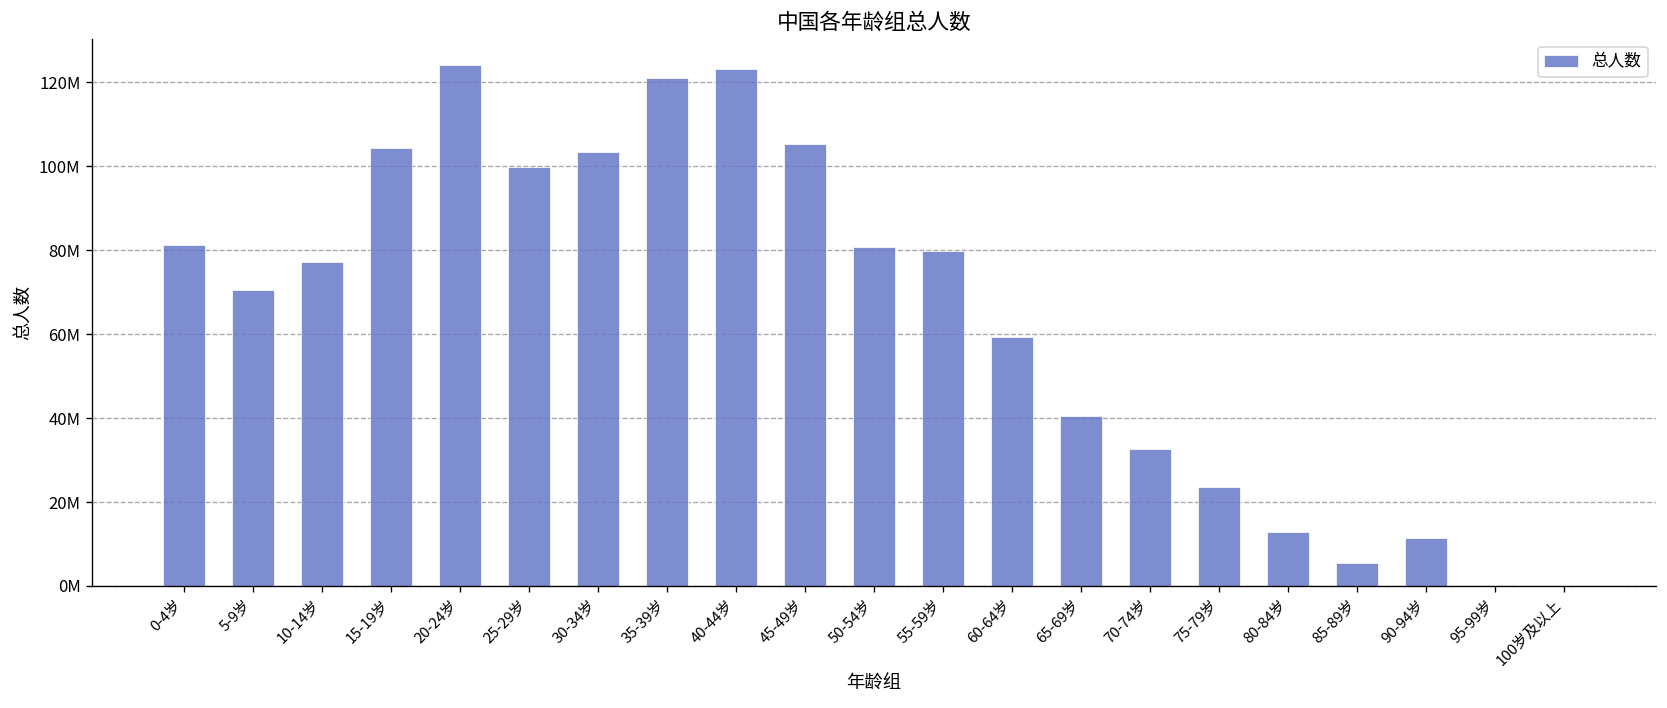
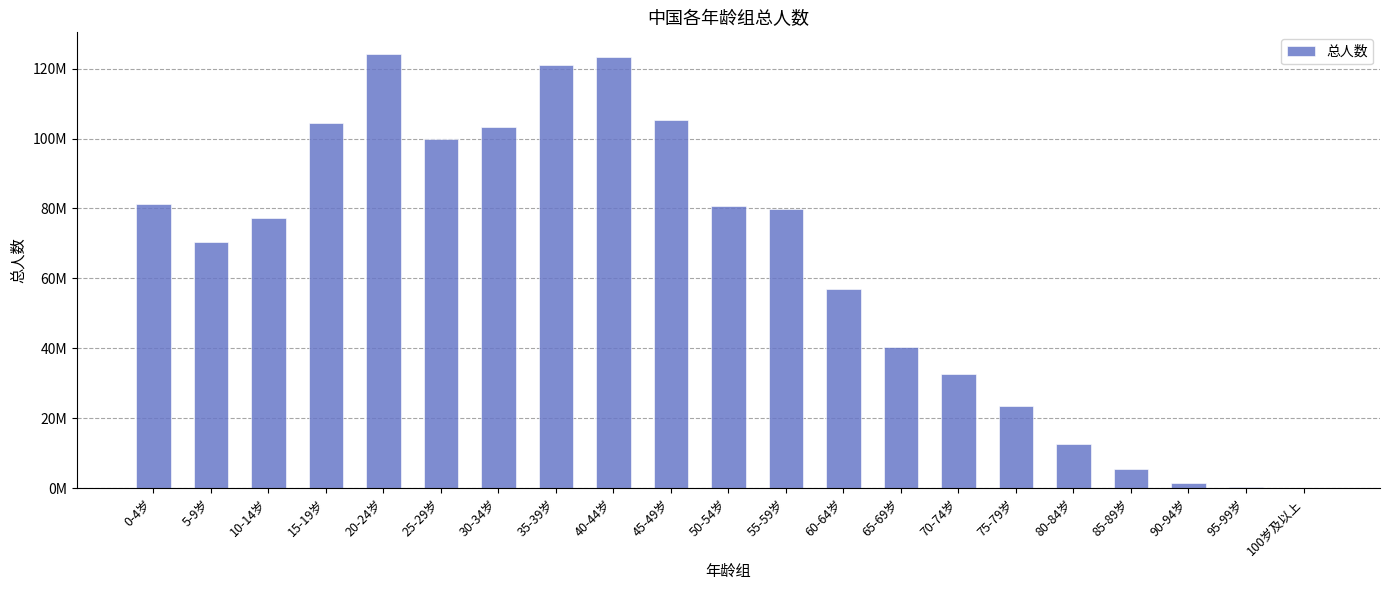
  {
    "0-4岁": 81000000,
    "5-9岁": 70000000,
    "10-14岁": 77000000,
    "15-19岁": 104000000,
    "20-24岁": 124000000,
    "25-29岁": 100000000,
    "30-34岁": 103000000,
    "35-39岁": 121000000,
    "40-44岁": 123000000,
    "45-49岁": 105000000,
    "50-54岁": 81000000,
    "55-59岁": 80000000,
-   "60-64岁": 59000000,
+   "60-64岁": 57000000,
    "65-69岁": 40000000,
    "70-74岁": 33000000,
    "75-79岁": 23000000,
    "80-84岁": 13000000,
    "85-89岁": 5000000,
-   "90-94岁": 11000000
+   "90-94岁": 1000000
  }
